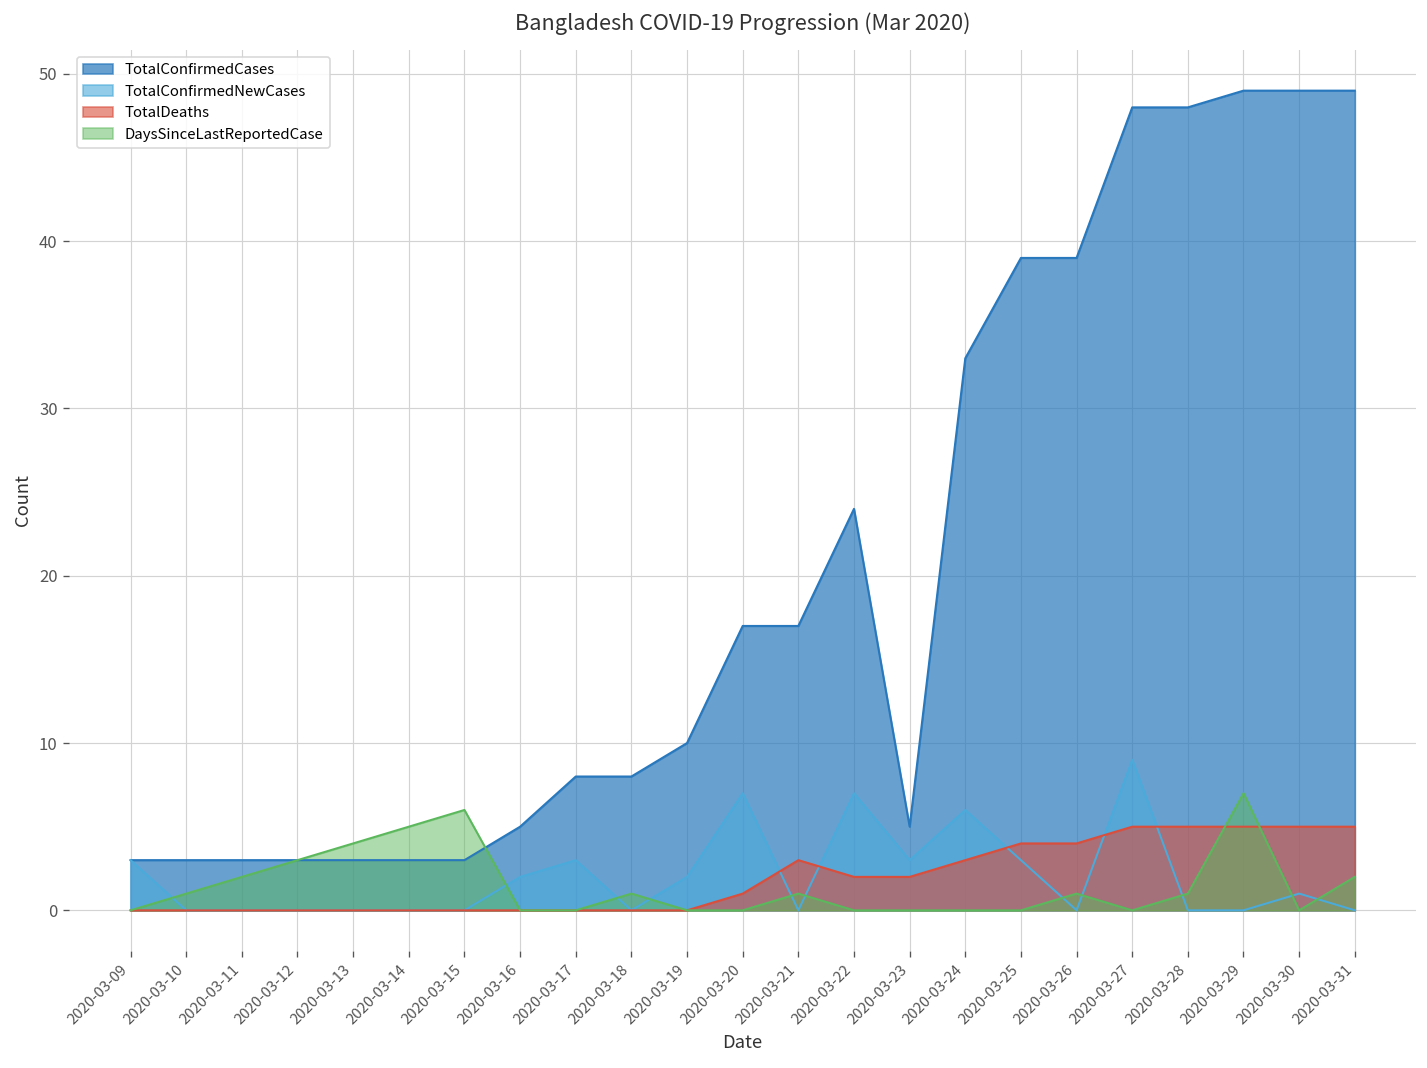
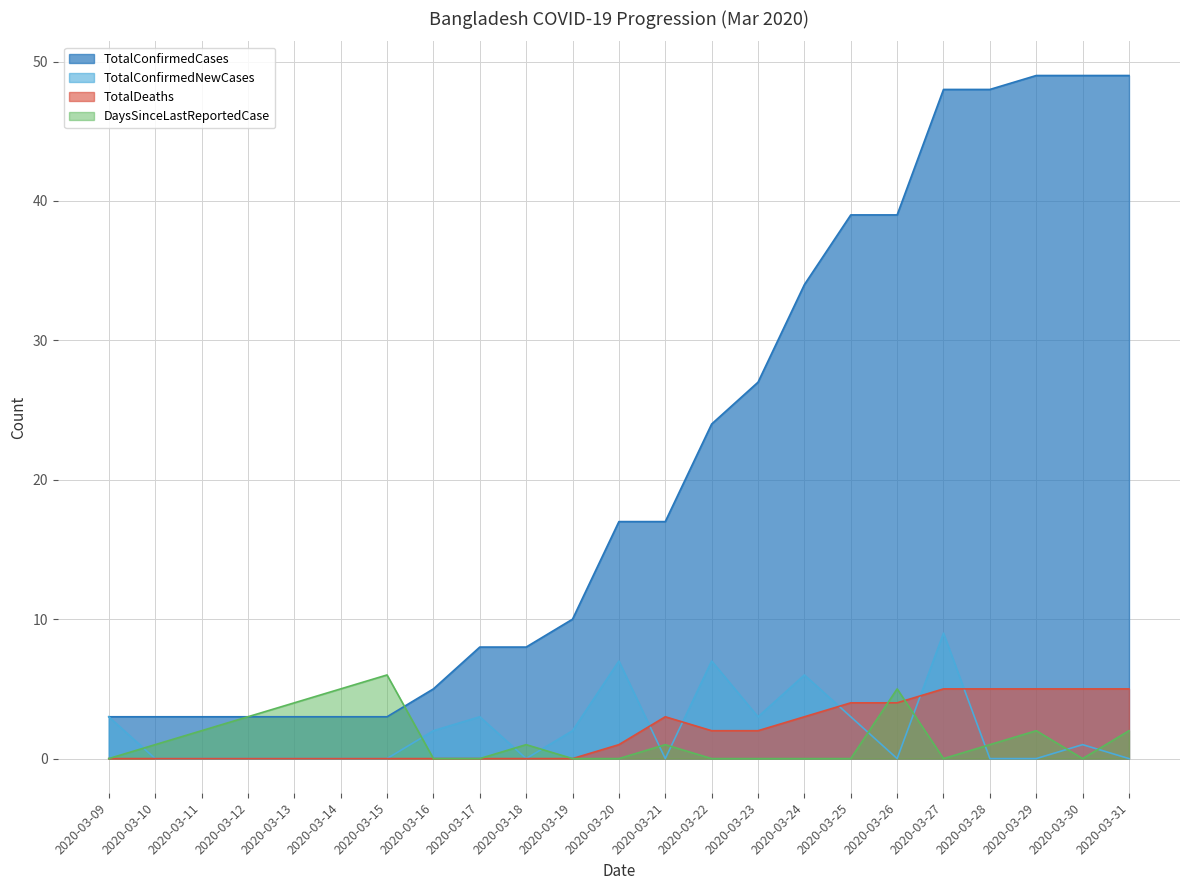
  {
    "TotalConfirmedCases": {
      "2020-03-10": 3,
      "2020-03-11": 3,
      "2020-03-13": 3,
      "2020-03-14": 3,
      "2020-03-15": 3,
      "2020-03-16": 5,
      "2020-03-17": 8,
      "2020-03-18": 8,
      "2020-03-19": 10,
      "2020-03-20": 17,
      "2020-03-21": 17,
      "2020-03-22": 24,
-     "2020-03-23": 5,
-     "2020-03-24": 33,
+     "2020-03-23": 27,
+     "2020-03-24": 34,
      "2020-03-25": 39,
      "2020-03-26": 39,
      "2020-03-27": 48,
      "2020-03-28": 48,
      "2020-03-29": 49,
      "2020-03-30": 49,
      "2020-03-31": 49
    },
    "TotalConfirmedNewCases": {
      "2020-03-16": 2,
      "2020-03-17": 3,
      "2020-03-19": 2,
      "2020-03-20": 7,
      "2020-03-21": 0,
      "2020-03-22": 7,
      "2020-03-23": 3,
      "2020-03-24": 6,
      "2020-03-25": 3,
      "2020-03-26": 0,
      "2020-03-27": 9,
      "2020-03-28": 0,
      "2020-03-29": 0,
      "2020-03-30": 1,
      "2020-03-31": 0
    },
    "TotalDeaths": {
      "2020-03-20": 1,
      "2020-03-21": 3,
      "2020-03-22": 2,
      "2020-03-23": 2,
      "2020-03-24": 3,
      "2020-03-25": 4,
      "2020-03-26": 4,
      "2020-03-27": 5,
      "2020-03-28": 5,
      "2020-03-29": 5,
      "2020-03-30": 5,
      "2020-03-31": 5
    },
    "DaysSinceLastReportedCase": {
      "2020-03-10": 1,
      "2020-03-11": 2,
      "2020-03-13": 4,
      "2020-03-14": 5,
      "2020-03-15": 6,
      "2020-03-18": 1,
      "2020-03-20": 0,
      "2020-03-21": 1,
      "2020-03-22": 0,
      "2020-03-23": 0,
      "2020-03-24": 0,
      "2020-03-25": 0,
-     "2020-03-26": 1,
+     "2020-03-26": 5,
      "2020-03-27": 0,
      "2020-03-28": 1,
-     "2020-03-29": 7,
+     "2020-03-29": 2,
      "2020-03-30": 0,
      "2020-03-31": 2
    }
  }
